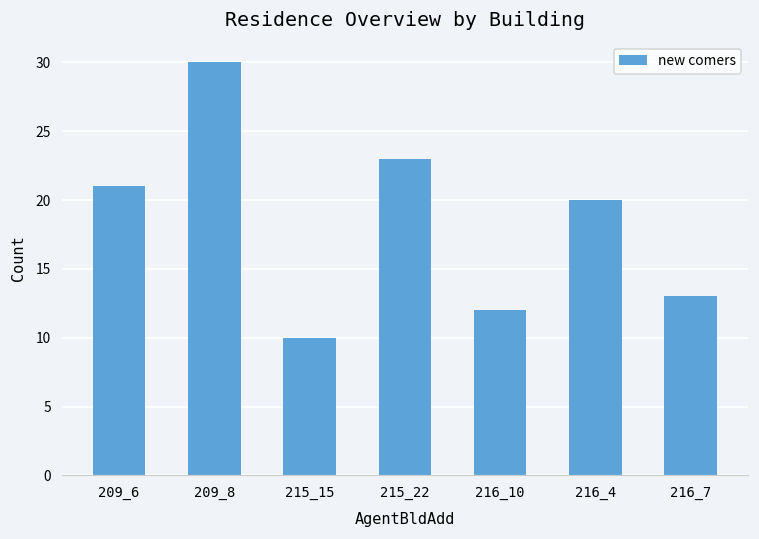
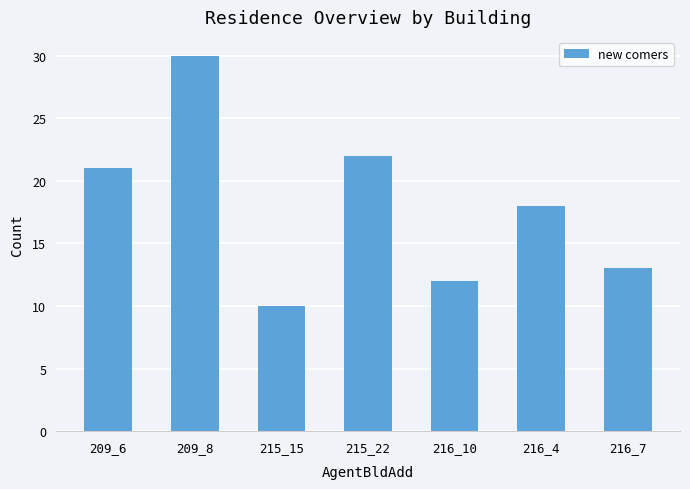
  {
    "209_6": 21,
    "209_8": 30,
    "215_15": 10,
-   "215_22": 23,
+   "215_22": 22,
    "216_10": 12,
-   "216_4": 20,
+   "216_4": 18,
    "216_7": 13
  }
